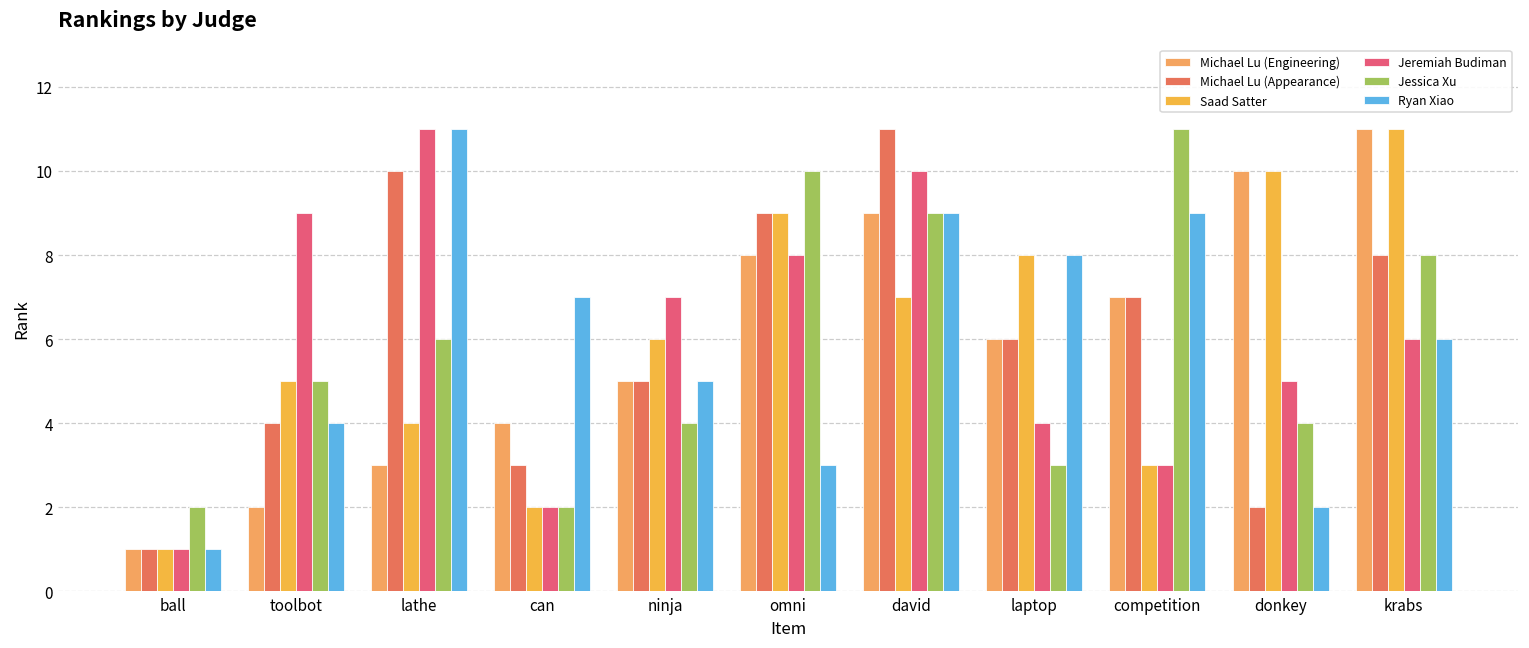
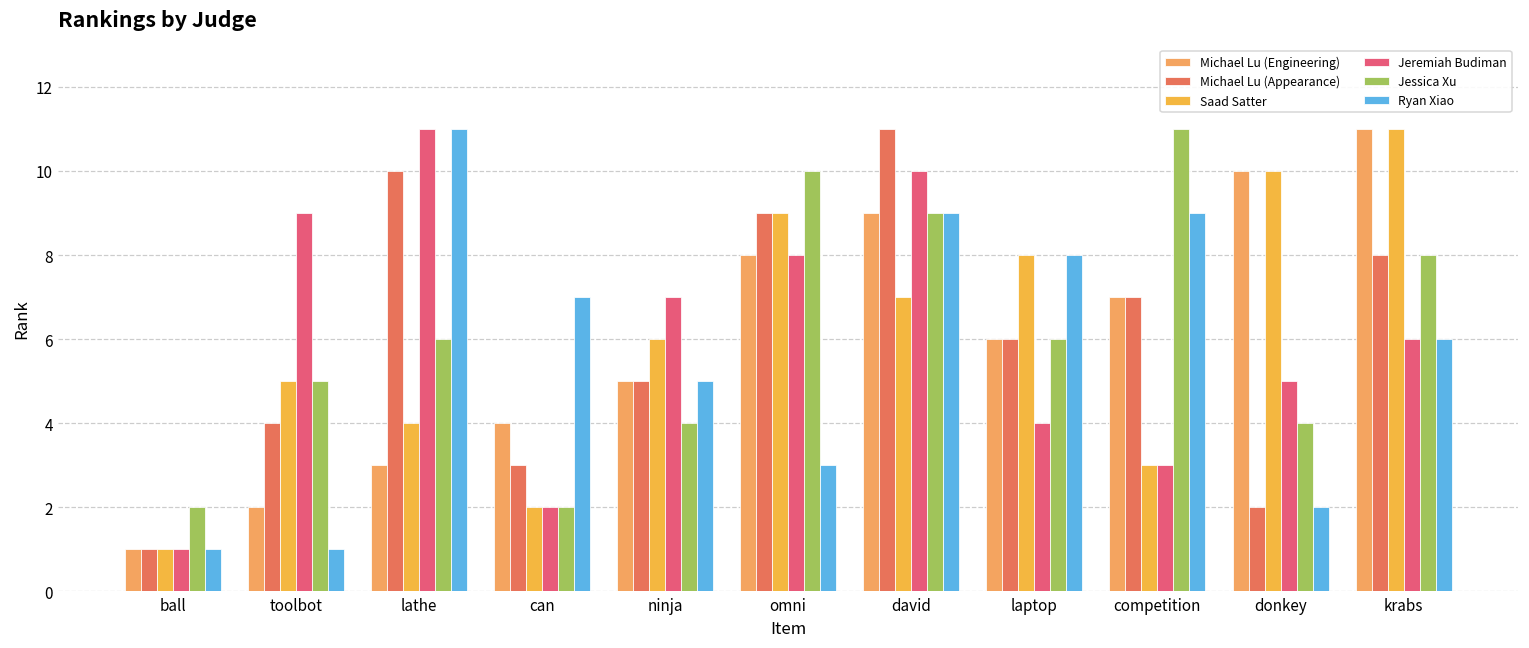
  {
    "Jessica Xu": {
      "ball": 2,
      "toolbot": 5,
      "lathe": 6,
      "can": 2,
      "ninja": 4,
      "omni": 10,
      "david": 9,
-     "laptop": 3,
+     "laptop": 6,
      "competition": 11,
      "donkey": 4,
      "krabs": 8
    },
    "Ryan Xiao": {
      "ball": 1,
-     "toolbot": 4,
+     "toolbot": 1,
      "lathe": 11,
      "can": 7,
      "ninja": 5,
      "omni": 3,
      "david": 9,
      "laptop": 8,
      "competition": 9,
      "donkey": 2,
      "krabs": 6
    }
  }
